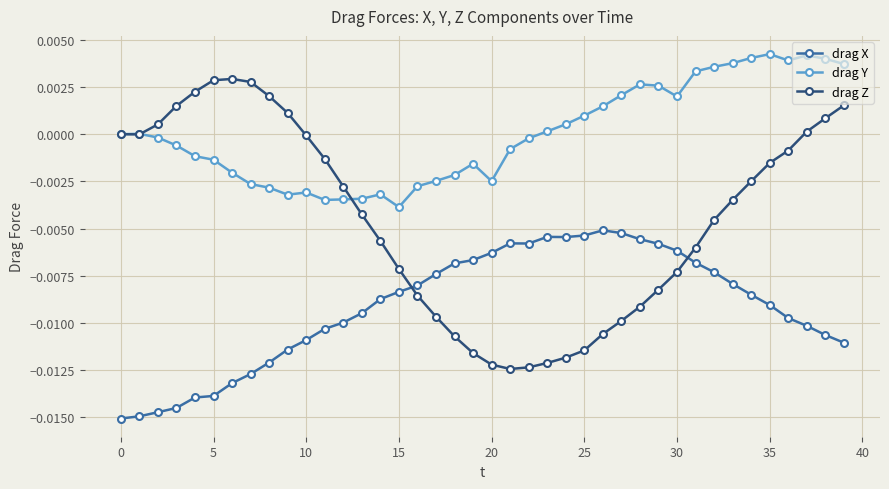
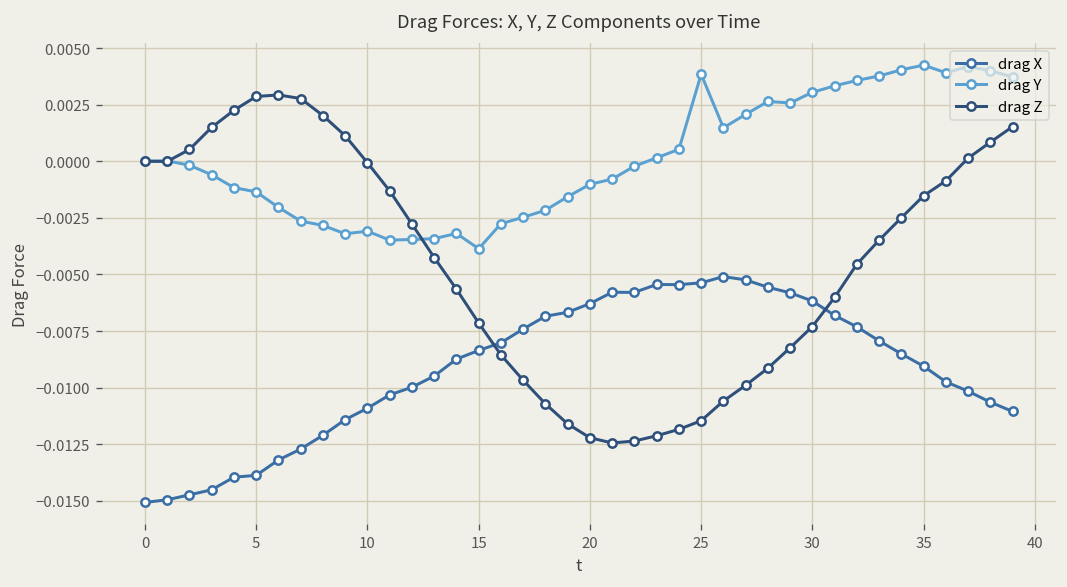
  {
    "drag Y": {
      "5": -0.0014,
      "10": -0.0031,
      "15": -0.0039,
-     "20": -0.0025,
-     "25": 0.0010,
-     "30": 0.0020,
+     "20": -0.0010,
+     "25": 0.0038,
+     "30": 0.0030,
      "35": 0.0042
    }
  }
